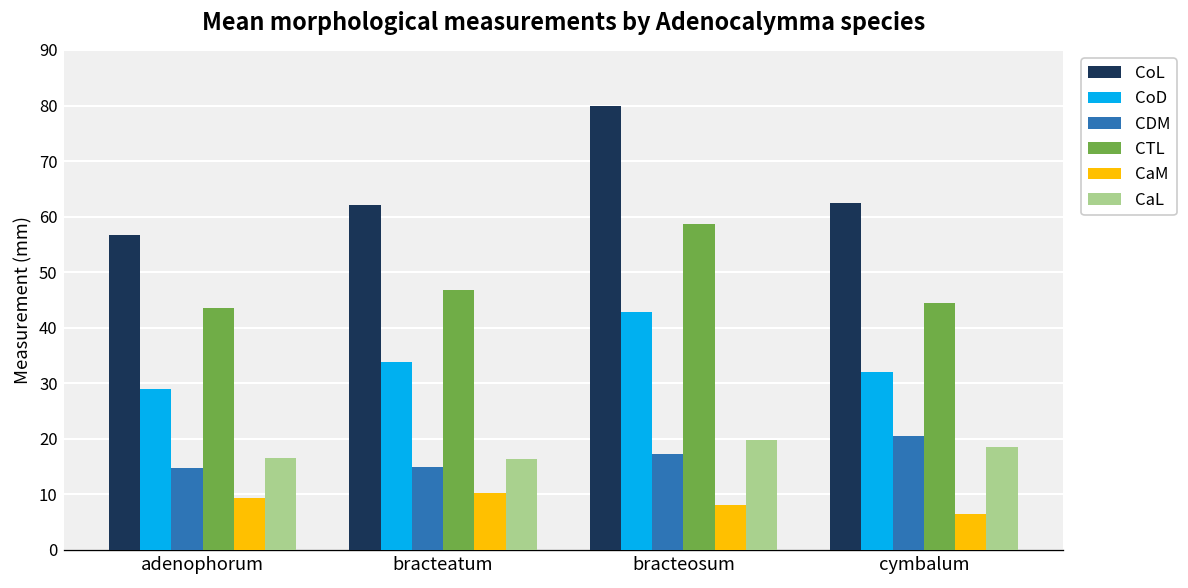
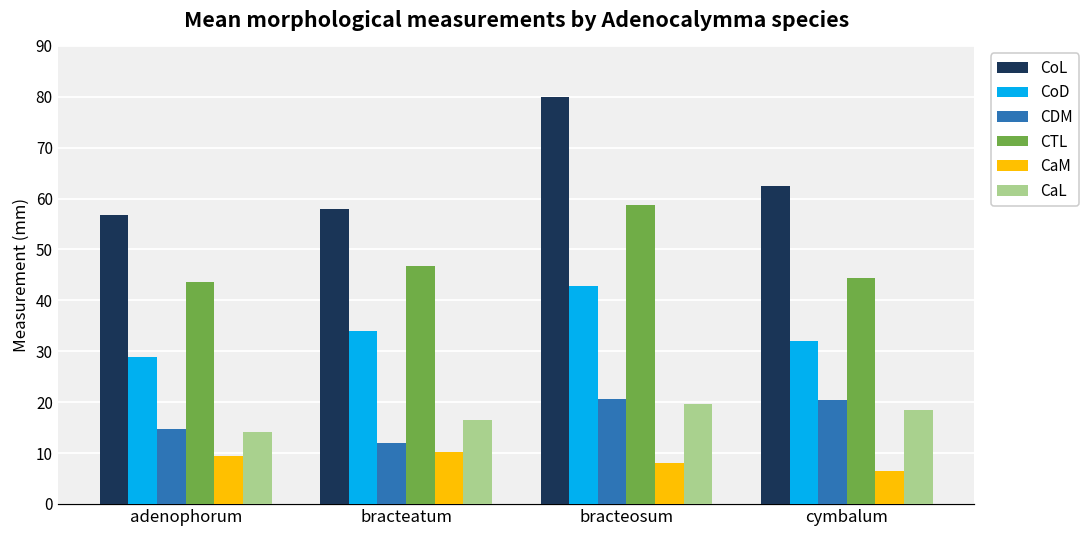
  {
    "CoL": {
      "adenophorum": 57,
-     "bracteatum": 62,
+     "bracteatum": 58,
      "bracteosum": 80,
      "cymbalum": 62
    },
    "CoD": {
      "adenophorum": 29,
      "bracteatum": 34,
      "bracteosum": 43,
      "cymbalum": 32
    },
    "CDM": {
      "adenophorum": 15,
-     "bracteatum": 15,
-     "bracteosum": 17,
+     "bracteatum": 12,
+     "bracteosum": 21,
      "cymbalum": 20
    },
    "CTL": {
      "adenophorum": 44,
      "bracteatum": 47,
      "bracteosum": 59,
      "cymbalum": 44
    },
    "CaM": {
      "adenophorum": 9,
      "bracteatum": 10,
      "bracteosum": 8,
      "cymbalum": 7
    },
    "CaL": {
-     "adenophorum": 17,
+     "adenophorum": 14,
      "bracteatum": 16,
      "bracteosum": 20,
      "cymbalum": 19
    }
  }
